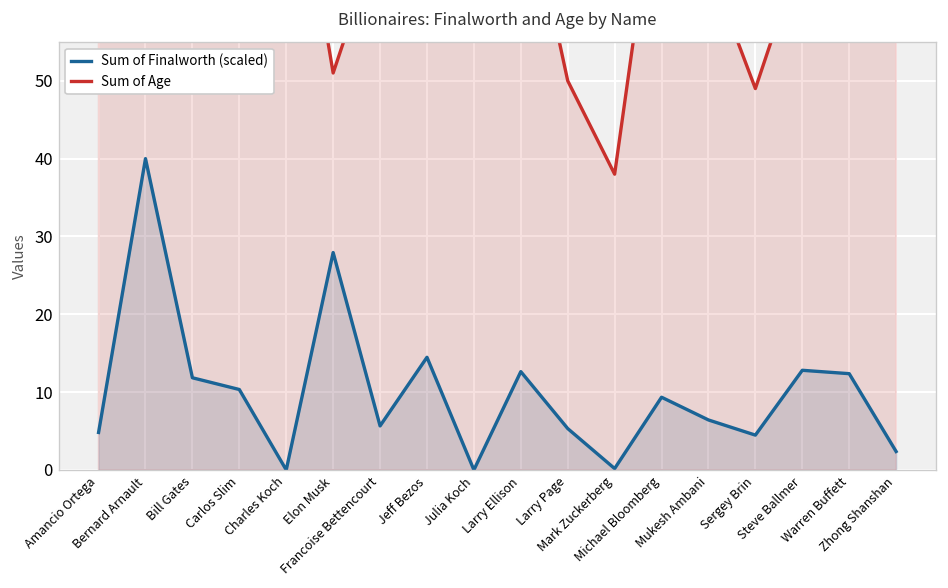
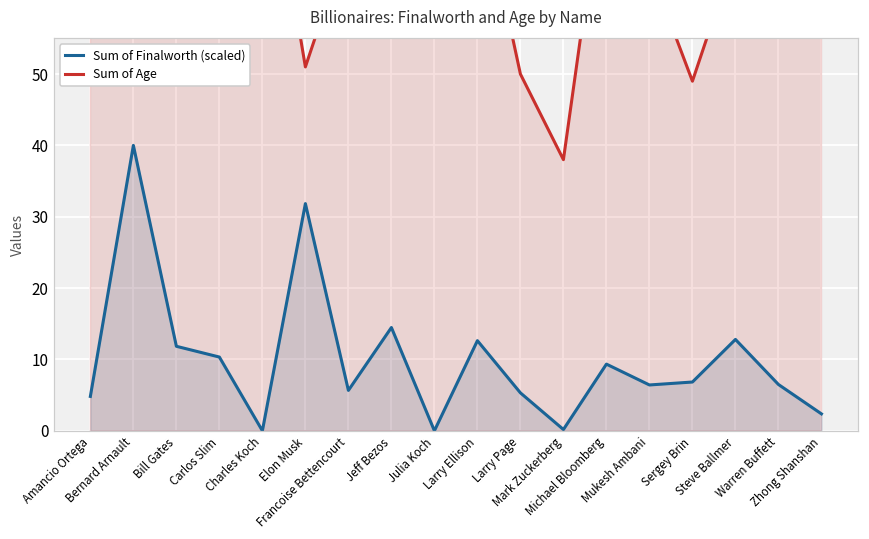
  {
    "Sum of Finalworth (scaled)": {
      "Amancio Ortega": 5,
      "Bernard Arnault": 40,
      "Bill Gates": 12,
      "Carlos Slim": 10,
      "Charles Koch": 0,
-     "Elon Musk": 28,
+     "Elon Musk": 32,
      "Francoise Bettencourt": 6,
      "Jeff Bezos": 14,
      "Julia Koch": 0,
      "Larry Ellison": 13,
      "Larry Page": 5,
      "Mark Zuckerberg": 0,
      "Michael Bloomberg": 9,
      "Mukesh Ambani": 6,
-     "Sergey Brin": 4,
+     "Sergey Brin": 7,
      "Steve Ballmer": 13,
-     "Warren Buffett": 12,
+     "Warren Buffett": 6,
      "Zhong Shanshan": 2
    },
    "Sum of Age": {
      "Elon Musk": 51,
      "Larry Page": 50,
      "Mark Zuckerberg": 38,
      "Sergey Brin": 49
    }
  }
